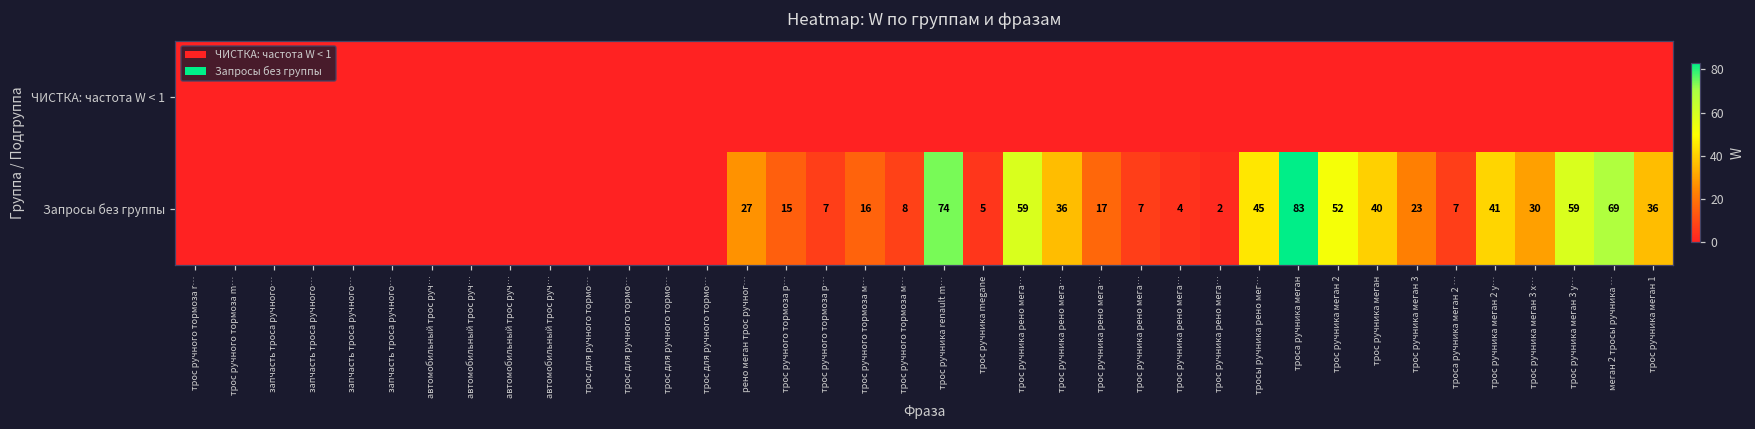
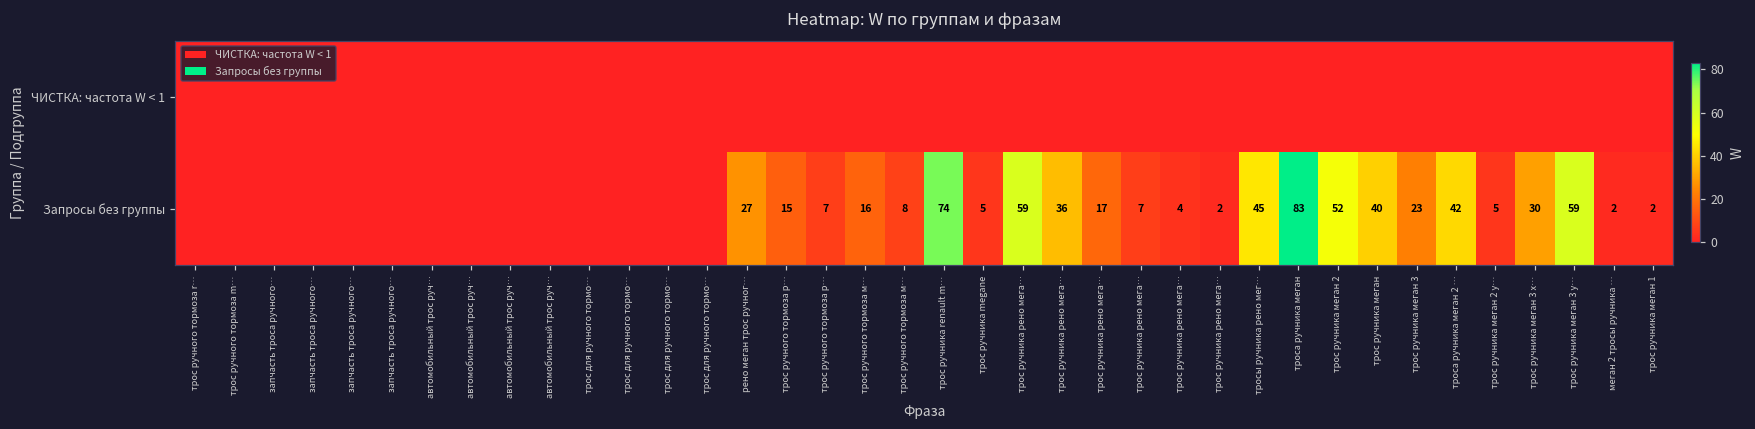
  {
    "Запросы без группы": {
      "рено меган трос ручног…": 27,
      "трос ручника renault m…": 74,
      "трос ручника megane": 5,
      "тросы ручника рено мег…": 45,
      "троса ручника меган": 83,
      "трос ручника меган 2": 52,
      "трос ручника меган": 40,
      "трос ручника меган 3": 23,
-     "троса ручника меган 2 …": 7,
-     "трос ручника меган 2 у…": 41,
+     "троса ручника меган 2 …": 42,
+     "трос ручника меган 2 у…": 5,
      "трос ручника меган 3 х…": 30,
      "трос ручника меган 3 у…": 59,
-     "меган 2 тросы ручника …": 69,
-     "трос ручника меган 1": 36
+     "меган 2 тросы ручника …": 2,
+     "трос ручника меган 1": 2
    }
  }
